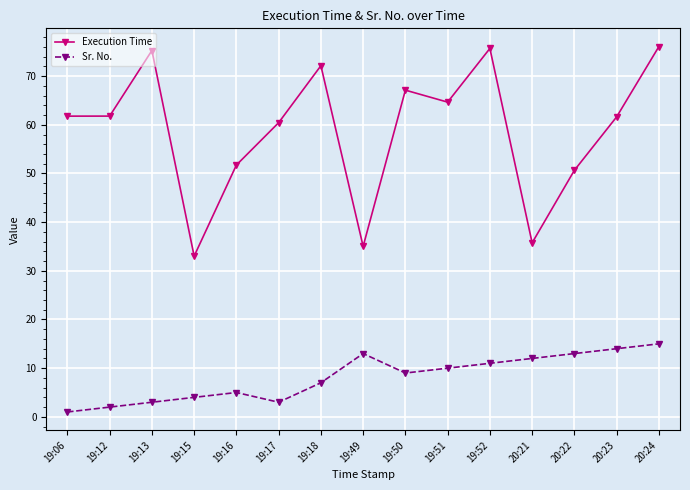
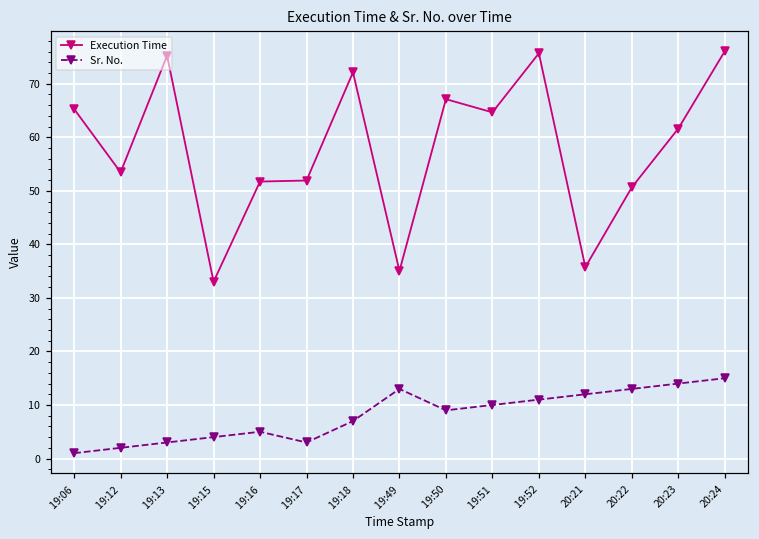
  {
    "Execution Time": {
-     "19:06": 62,
-     "19:12": 62,
+     "19:06": 65,
+     "19:12": 53,
      "19:15": 33,
      "19:16": 52,
-     "19:17": 60,
+     "19:17": 52,
      "19:18": 72,
      "19:49": 35,
      "19:50": 67,
      "19:51": 65,
      "19:52": 76,
      "20:21": 36,
      "20:22": 51,
      "20:23": 62,
      "20:24": 76
    },
    "Sr. No.": {
      "19:06": 1,
      "19:12": 2,
      "19:13": 3,
      "19:15": 4,
      "19:16": 5,
      "19:17": 3,
      "19:18": 7,
      "19:49": 13,
      "19:50": 9,
      "19:51": 10,
      "19:52": 11,
      "20:21": 12,
      "20:22": 13,
      "20:23": 14,
      "20:24": 15
    }
  }
